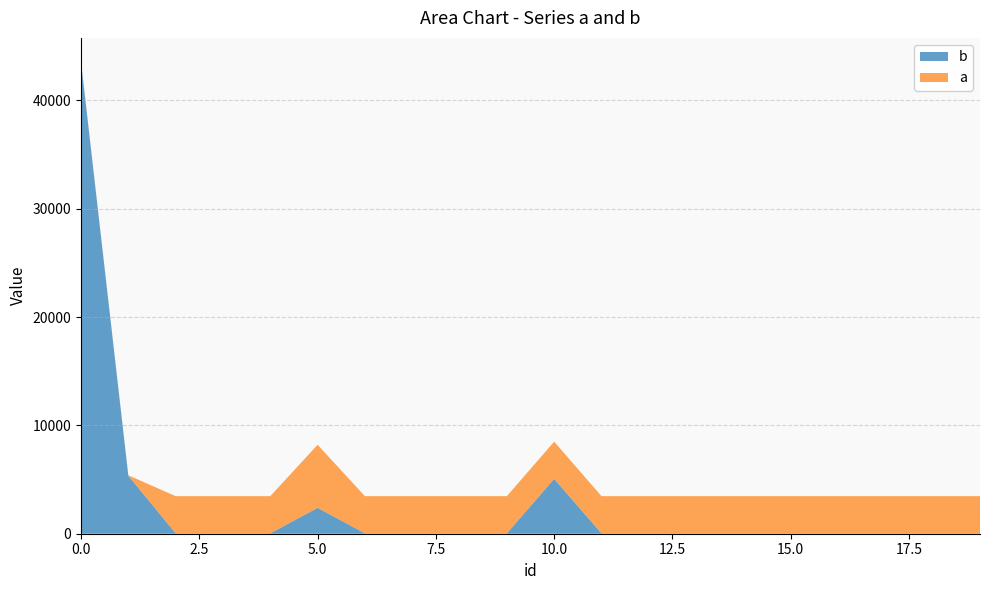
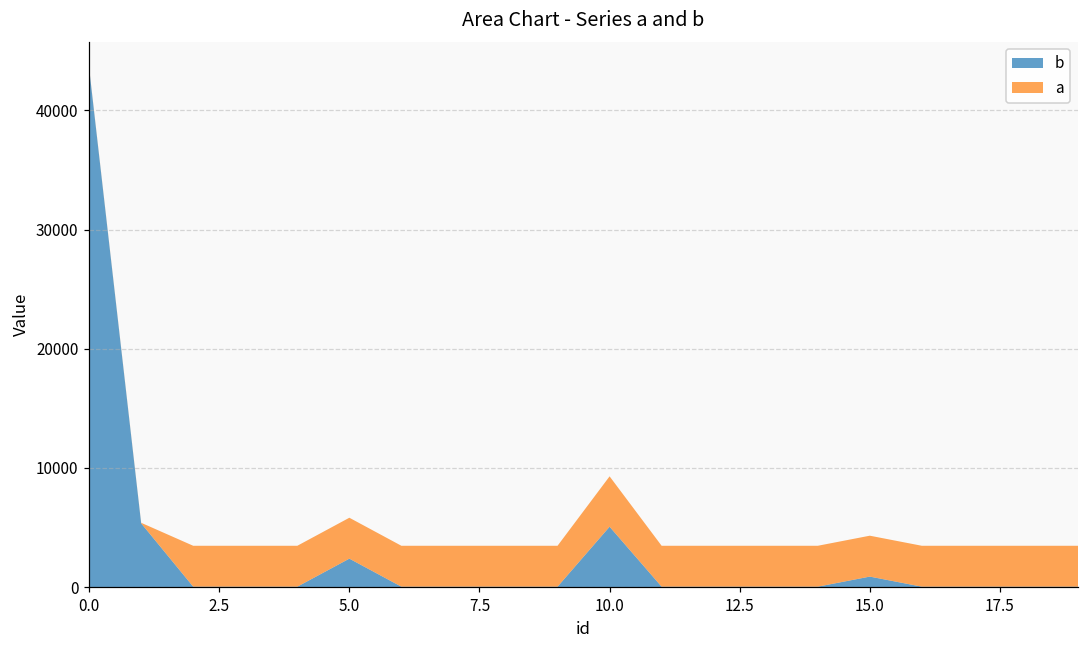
  {
    "b": {
      "5.0": 2400,
      "10.0": 5100,
-     "15.0": 0
+     "15.0": 900
    },
    "a": {
-     "5.0": 5800,
-     "10.0": 3400,
+     "5.0": 3400,
+     "10.0": 4200,
      "15.0": 3400
    }
  }
